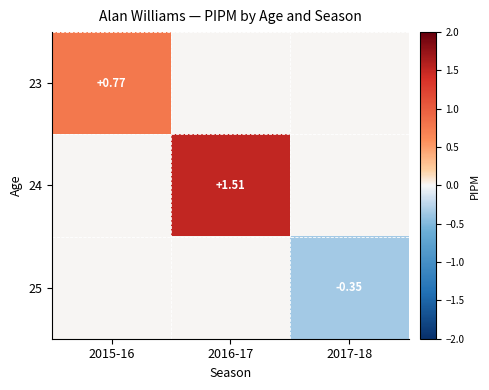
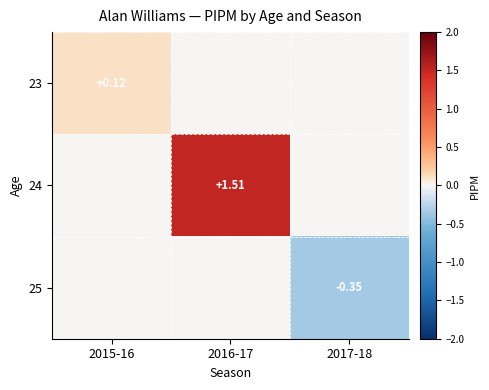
  {
    "23": {
-     "2015-16": "+0.77"
+     "2015-16": "+0.12"
    },
    "24": {
      "2016-17": "+1.51"
    },
    "25": {
      "2017-18": "-0.35"
    }
  }
